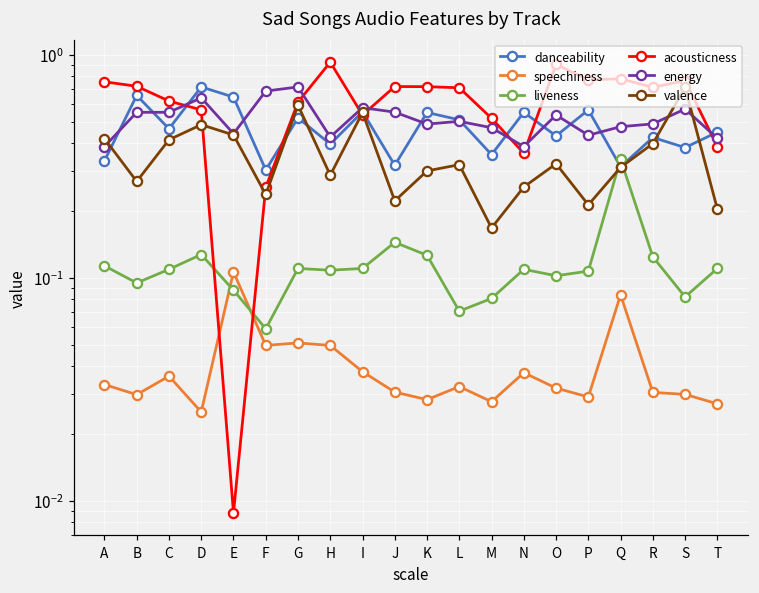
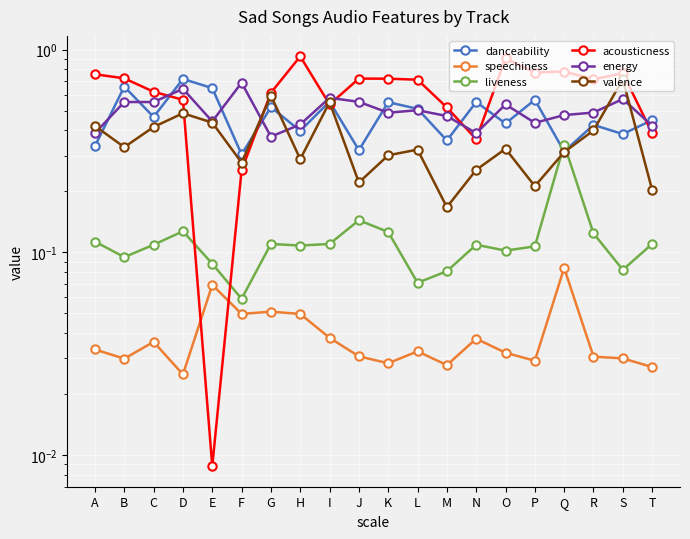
  {
    "danceability": {
      "A": 0.33,
      "B": 0.66,
      "C": 0.47,
      "D": 0.72,
      "E": 0.65,
      "F": 0.30,
      "G": 0.52,
      "H": 0.40,
      "J": 0.32,
      "K": 0.55,
      "M": 0.36,
      "N": 0.55,
      "O": 0.43,
      "P": 0.57,
      "R": 0.43,
      "S": 0.38,
      "T": 0.45
    },
    "speechiness": {
      "A": 0.033,
      "B": 0.030,
      "C": 0.036,
      "D": 0.025,
-     "E": 0.11,
+     "E": 0.069,
      "F": 0.050,
      "G": 0.051,
      "H": 0.050,
      "I": 0.038,
      "J": 0.031,
      "K": 0.028,
      "L": 0.033,
      "M": 0.028,
      "N": 0.038,
      "O": 0.032,
      "P": 0.029,
      "Q": 0.084,
      "R": 0.031,
      "S": 0.030,
      "T": 0.027
    },
    "liveness": {
      "A": 0.11,
      "B": 0.09,
      "C": 0.11,
      "D": 0.13,
      "E": 0.088,
      "F": 0.059,
      "G": 0.11,
      "H": 0.11,
      "I": 0.11,
      "J": 0.14,
      "K": 0.13,
      "L": 0.071,
      "M": 0.081,
      "N": 0.11,
      "O": 0.10,
      "P": 0.11,
      "Q": 0.34,
      "R": 0.12,
      "S": 0.082,
      "T": 0.11
    },
    "acousticness": {
      "A": 0.76,
      "B": 0.72,
      "C": 0.62,
      "D": 0.57,
      "E": 0.009,
      "F": 0.25,
      "G": 0.61,
      "H": 0.9,
      "J": 0.72,
      "K": 0.72,
      "L": 0.71,
      "M": 0.52,
      "N": 0.36,
      "T": 0.39
    },
    "energy": {
      "A": 0.39,
      "B": 0.55,
      "C": 0.55,
      "D": 0.64,
      "F": 0.69,
-     "G": 0.72,
+     "G": 0.37,
      "H": 0.43,
      "I": 0.58,
      "J": 0.55,
      "K": 0.49,
      "M": 0.47,
      "N": 0.39,
      "O": 0.54,
      "P": 0.44,
      "Q": 0.48,
      "R": 0.49,
      "S": 0.57,
      "T": 0.42
    },
    "valence": {
      "A": 0.42,
-     "B": 0.27,
+     "B": 0.33,
      "C": 0.42,
      "D": 0.49,
-     "F": 0.24,
+     "F": 0.28,
      "G": 0.59,
      "H": 0.29,
      "J": 0.22,
      "K": 0.30,
      "L": 0.32,
      "M": 0.17,
      "N": 0.26,
      "O": 0.32,
      "P": 0.21,
      "R": 0.40,
      "T": 0.20
    }
  }
